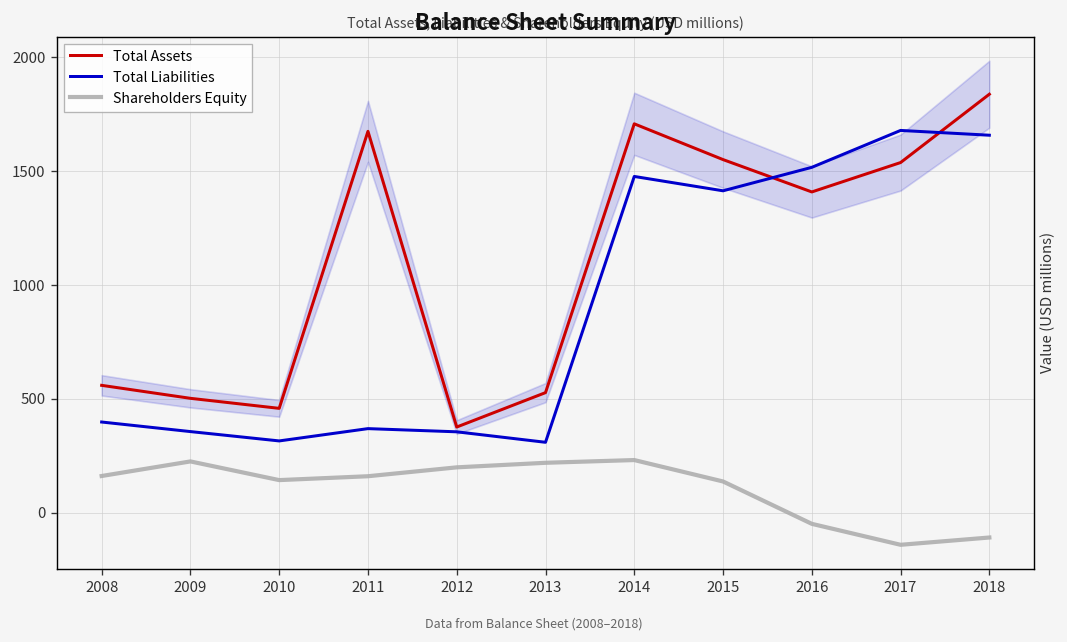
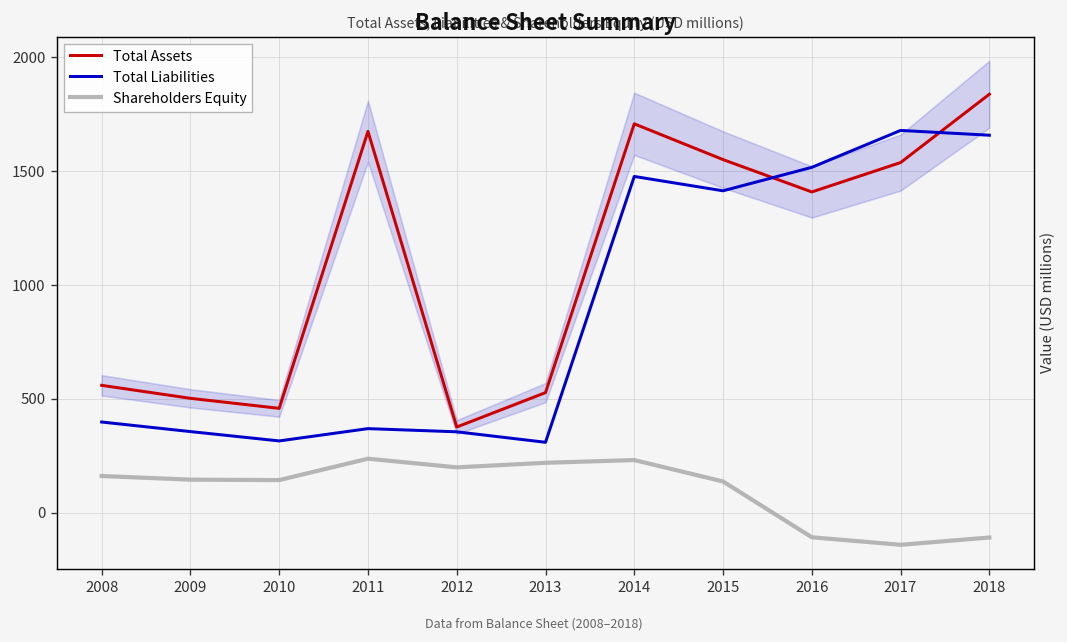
  {
    "Total Assets": {
      "2008": 560,
      "2009": 500,
      "2010": 460,
      "2011": 1670,
      "2012": 380,
      "2013": 530,
      "2014": 1710,
      "2015": 1550,
      "2016": 1410,
      "2017": 1540,
      "2018": 1840
    },
    "Shareholders Equity": {
      "2008": 160,
-     "2009": 230,
+     "2009": 150,
      "2010": 140,
-     "2011": 160,
+     "2011": 240,
      "2012": 200,
      "2013": 220,
      "2014": 230,
      "2015": 140,
-     "2016": -50,
+     "2016": -110,
      "2017": -140,
      "2018": -110
    }
  }
